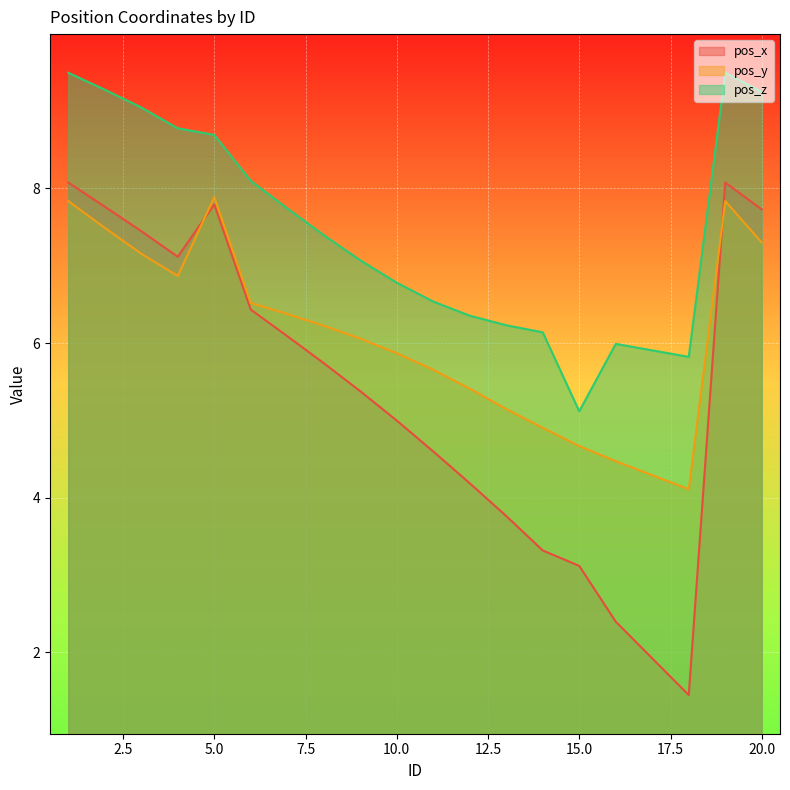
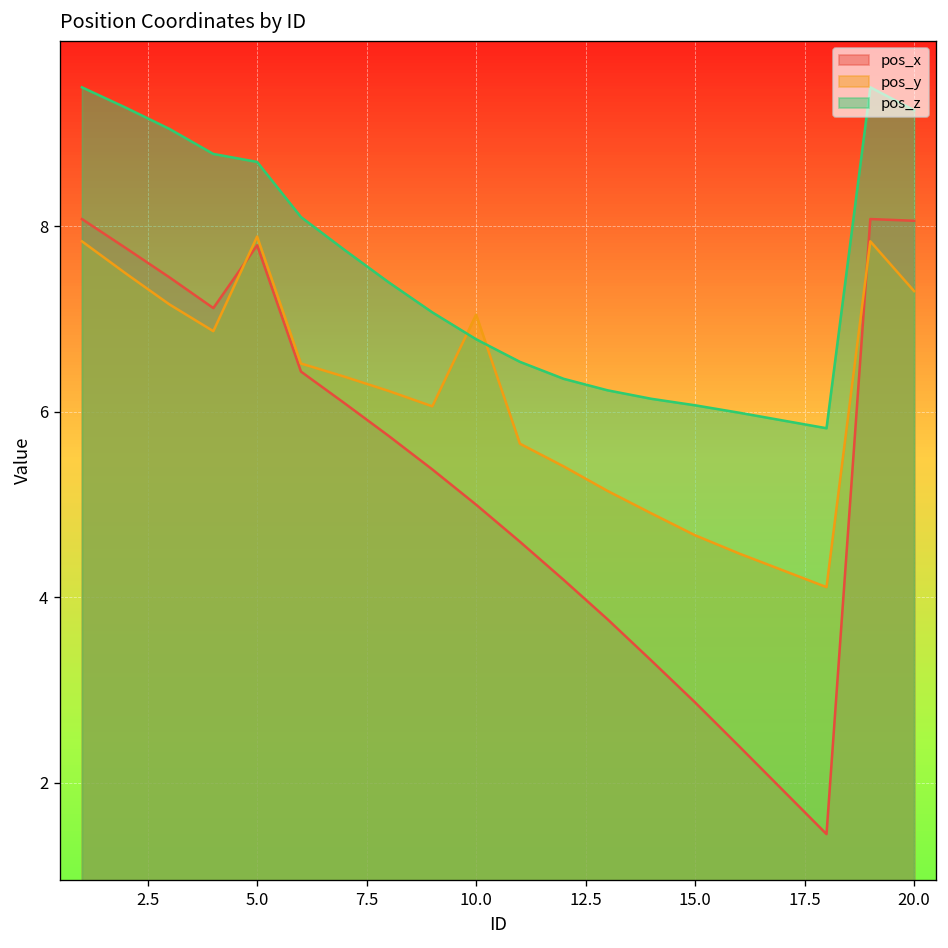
  {
    "pos_x": {
      "5.0": 7.8,
      "10.0": 5.0,
-     "15.0": 3.1,
-     "20.0": 7.7
+     "15.0": 2.9,
+     "20.0": 8.1
    },
    "pos_y": {
      "5.0": 7.9,
-     "10.0": 5.9,
+     "10.0": 7.0,
      "15.0": 4.7,
      "20.0": 7.3
    },
    "pos_z": {
      "5.0": 8.7,
      "10.0": 6.8,
-     "15.0": 5.1
+     "15.0": 6.1
    }
  }
